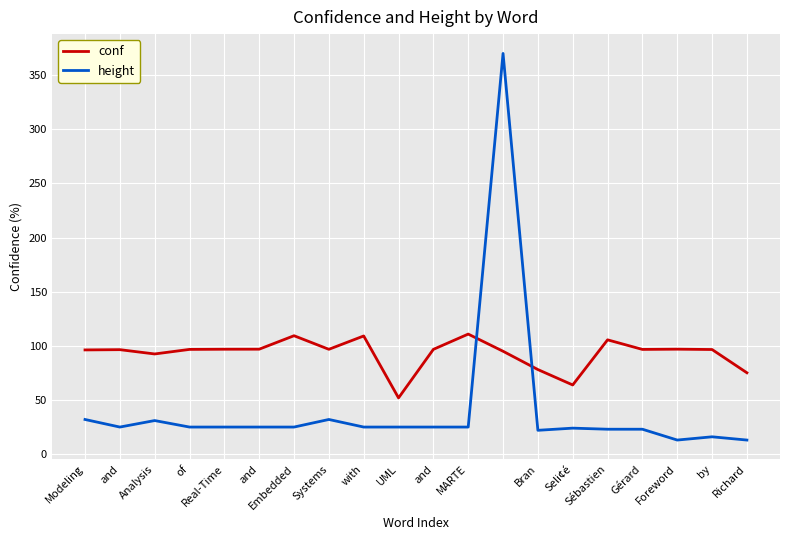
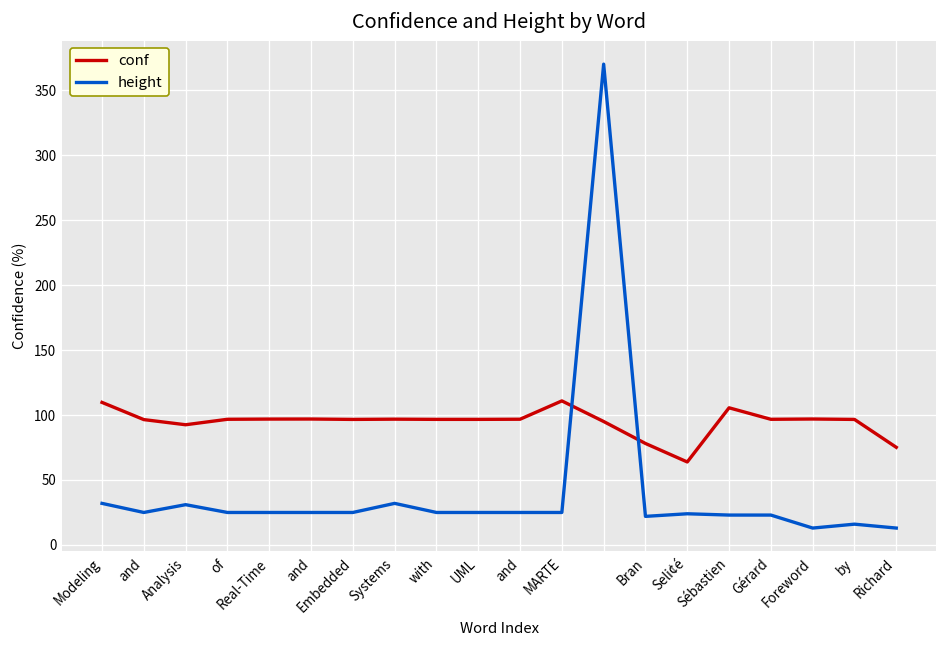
  {
    "conf": {
-     "Modeling": 96,
+     "Modeling": 110,
      "Analysis": 92,
      "of": 97,
      "Real-Time": 97,
-     "Embedded": 109,
+     "Embedded": 97,
      "Systems": 97,
-     "with": 109,
-     "UML": 52,
+     "with": 97,
+     "UML": 97,
      "MARTE": 111,
      "Bran": 78,
      "Seli¢é": 64,
      "Sébastien": 106,
      "Gérard": 97,
      "Foreword": 97,
      "by": 97,
      "Richard": 75
    },
    "height": {
      "Modeling": 32,
      "Analysis": 31,
      "of": 25,
      "Real-Time": 25,
      "Embedded": 25,
      "Systems": 32,
      "with": 25,
      "UML": 25,
      "MARTE": 25,
      "Bran": 22,
      "Seli¢é": 24,
      "Sébastien": 23,
      "Gérard": 23,
      "Foreword": 13,
      "by": 16,
      "Richard": 13
    }
  }
